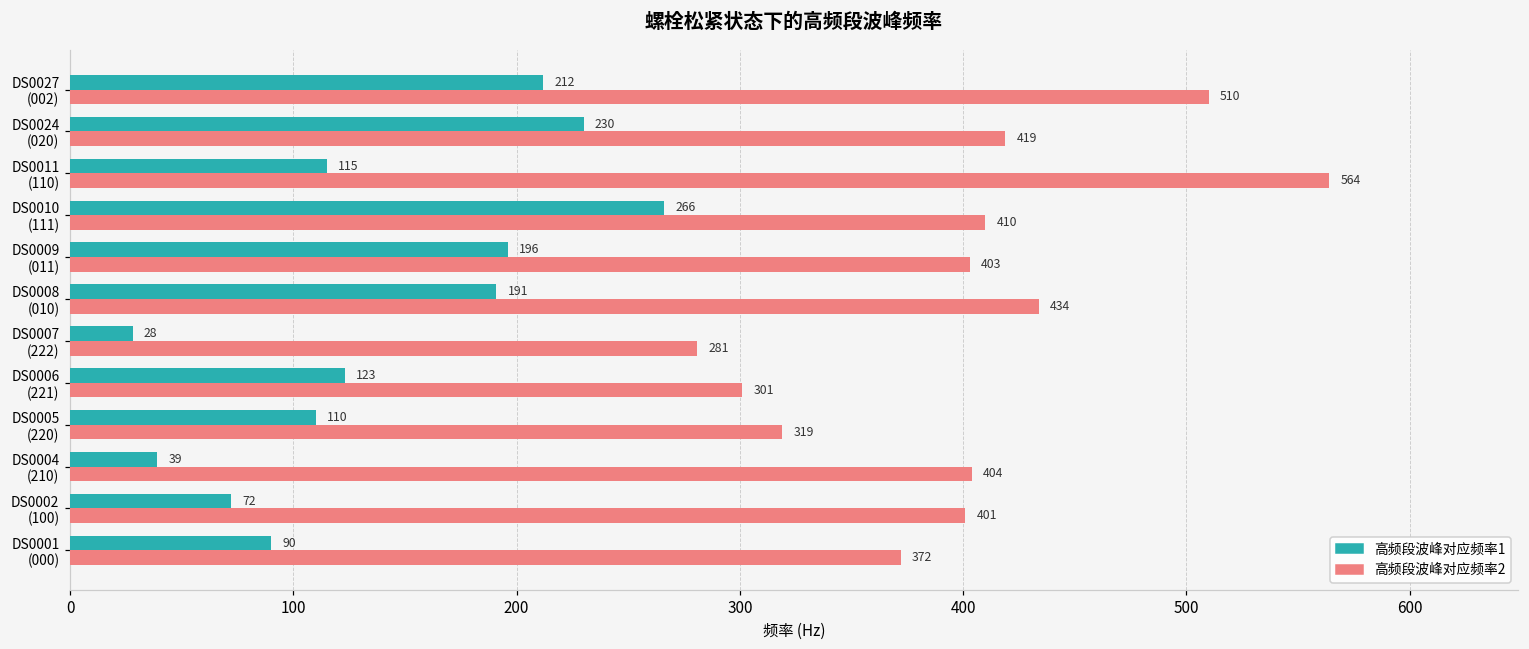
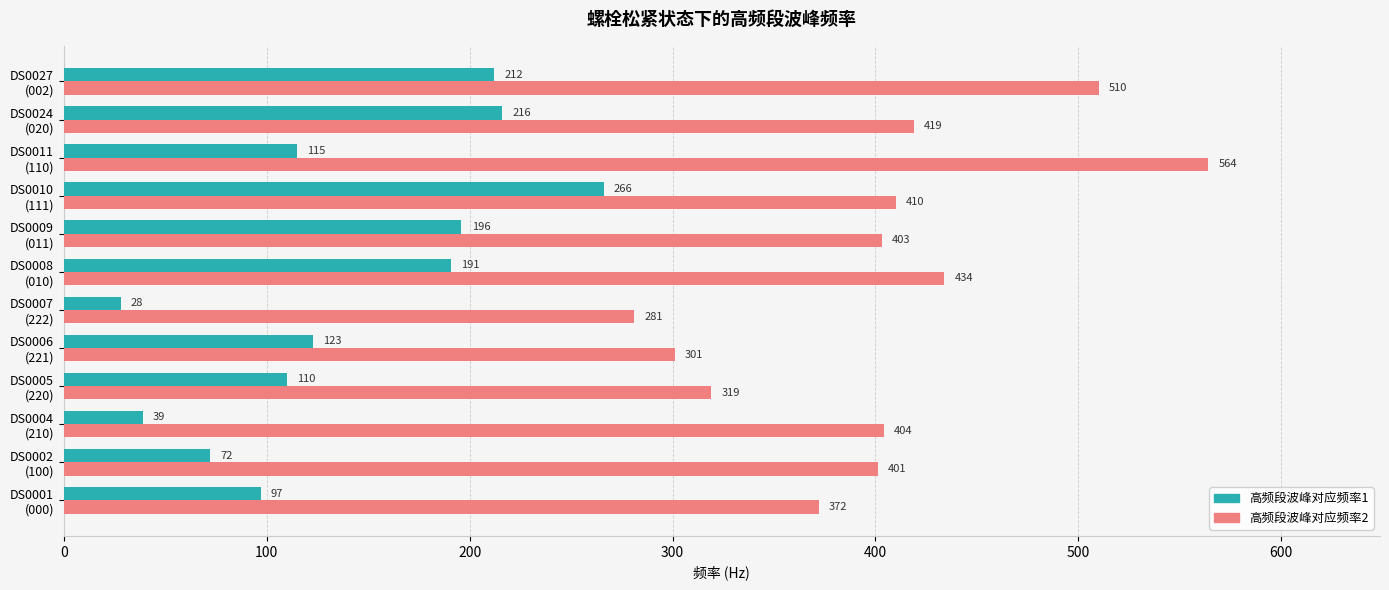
  {
    "高频段波峰对应频率1": {
      "DS0027 (002)": 212,
-     "DS0024 (020)": 230,
+     "DS0024 (020)": 216,
      "DS0011 (110)": 115,
      "DS0010 (111)": 266,
      "DS0009 (011)": 196,
      "DS0008 (010)": 191,
      "DS0007 (222)": 28,
      "DS0006 (221)": 123,
      "DS0005 (220)": 110,
      "DS0004 (210)": 39,
      "DS0002 (100)": 72,
-     "DS0001 (000)": 90
+     "DS0001 (000)": 97
    },
    "高频段波峰对应频率2": {
      "DS0027 (002)": 510,
      "DS0024 (020)": 419,
      "DS0011 (110)": 564,
      "DS0010 (111)": 410,
      "DS0009 (011)": 403,
      "DS0008 (010)": 434,
      "DS0007 (222)": 281,
      "DS0006 (221)": 301,
      "DS0005 (220)": 319,
      "DS0004 (210)": 404,
      "DS0002 (100)": 401,
      "DS0001 (000)": 372
    }
  }
